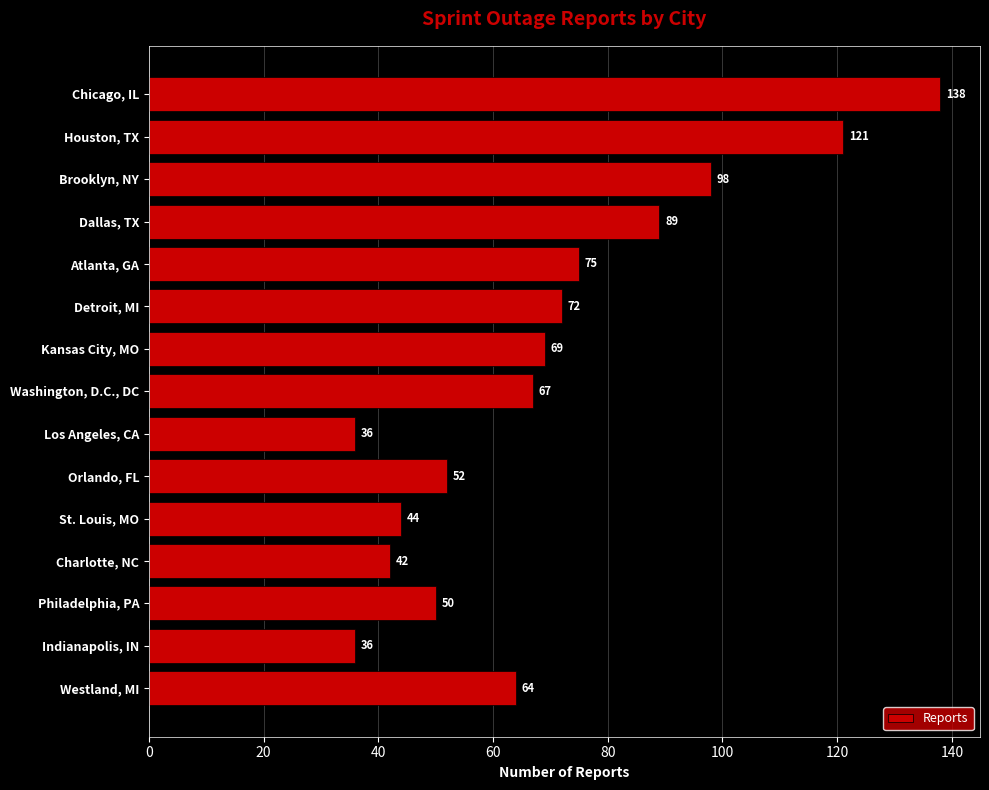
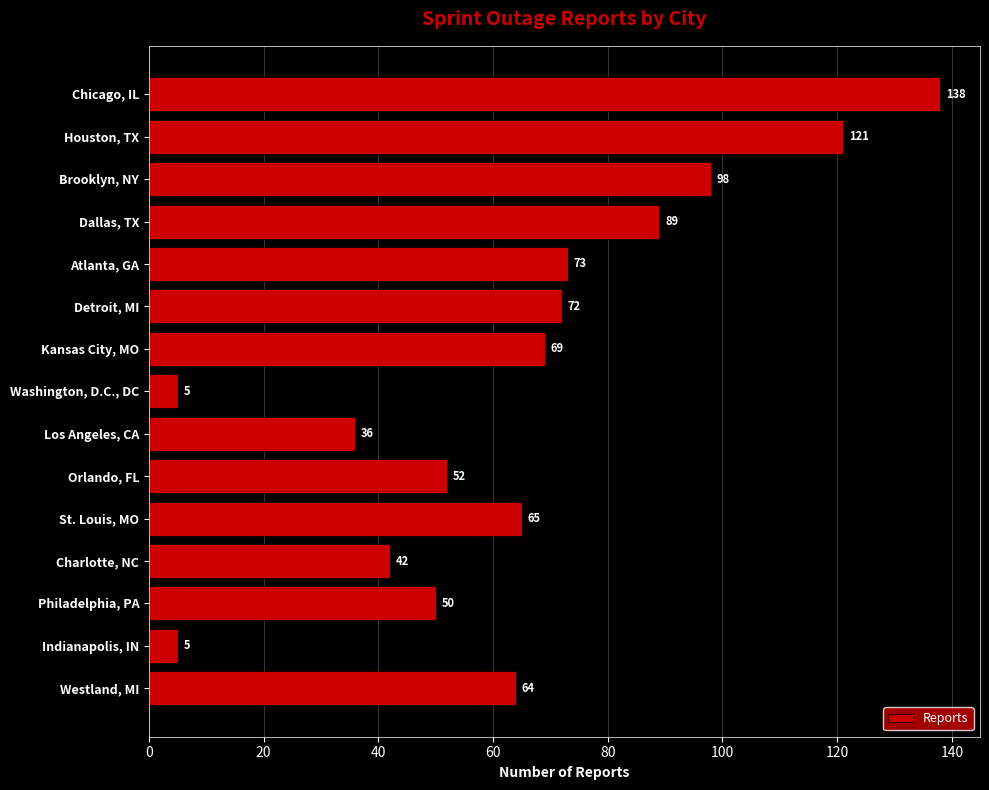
  {
    "Chicago, IL": 138,
    "Houston, TX": 121,
    "Brooklyn, NY": 98,
    "Dallas, TX": 89,
-   "Atlanta, GA": 75,
+   "Atlanta, GA": 73,
    "Detroit, MI": 72,
    "Kansas City, MO": 69,
-   "Washington, D.C., DC": 67,
+   "Washington, D.C., DC": 5,
    "Los Angeles, CA": 36,
    "Orlando, FL": 52,
-   "St. Louis, MO": 44,
+   "St. Louis, MO": 65,
    "Charlotte, NC": 42,
    "Philadelphia, PA": 50,
-   "Indianapolis, IN": 36,
+   "Indianapolis, IN": 5,
    "Westland, MI": 64
  }
